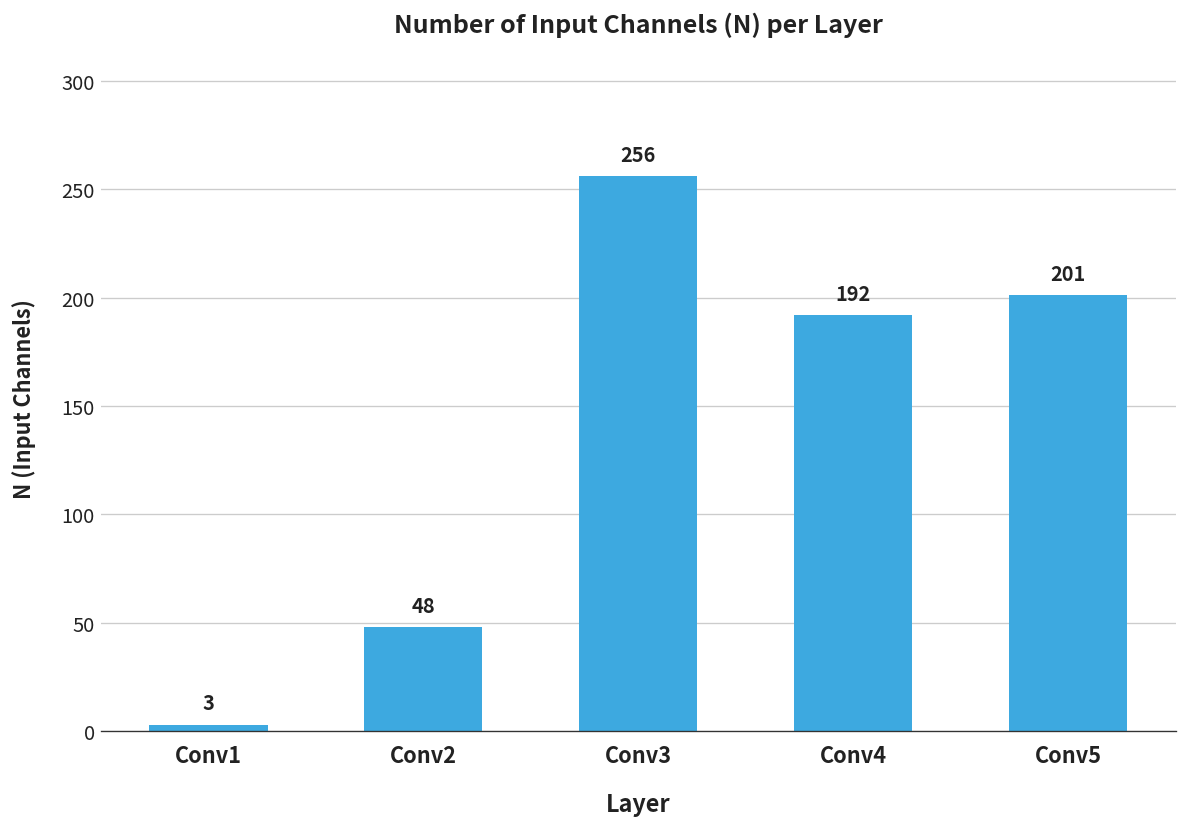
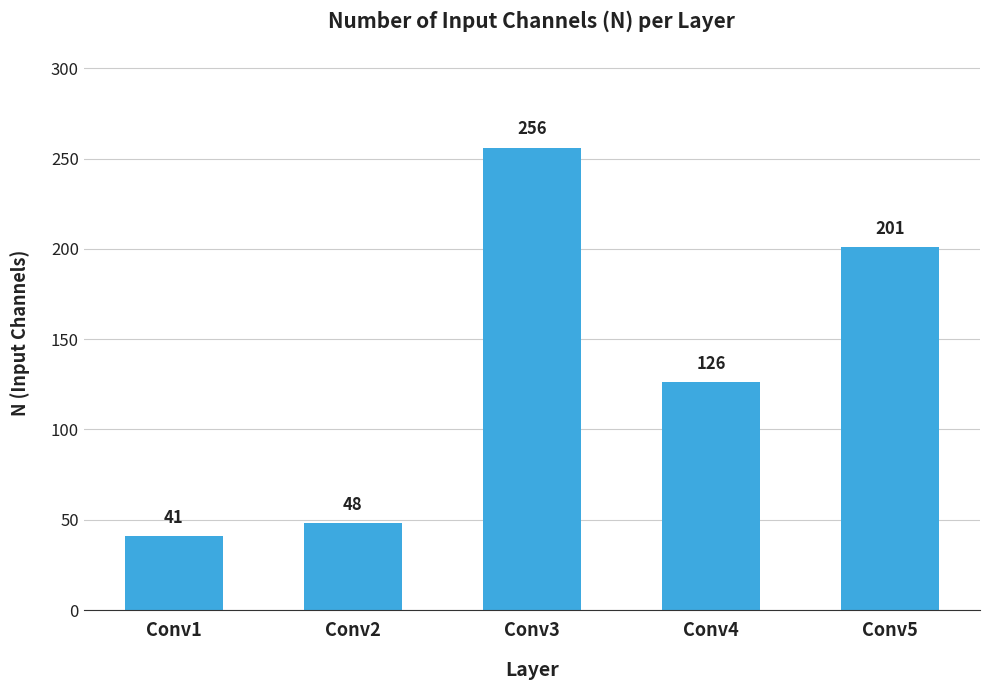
  {
-   "Conv1": 3,
+   "Conv1": 41,
    "Conv2": 48,
    "Conv3": 256,
-   "Conv4": 192,
+   "Conv4": 126,
    "Conv5": 201
  }
